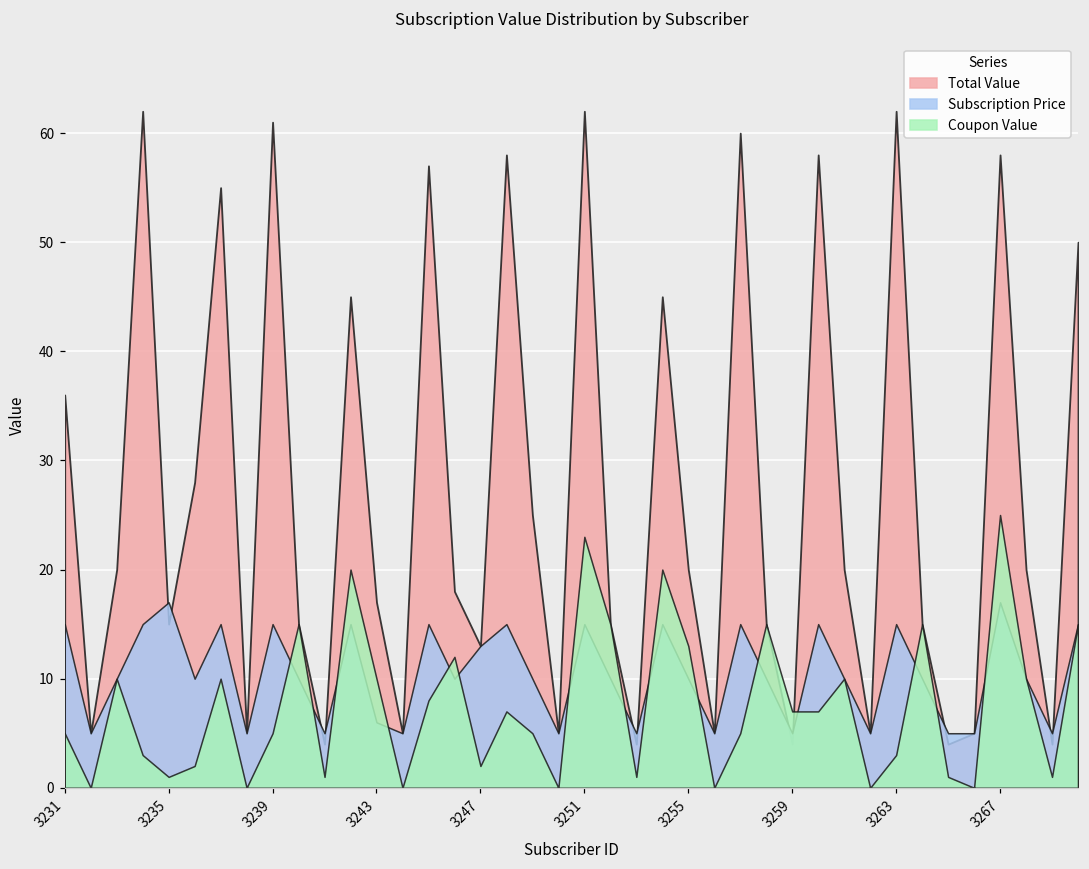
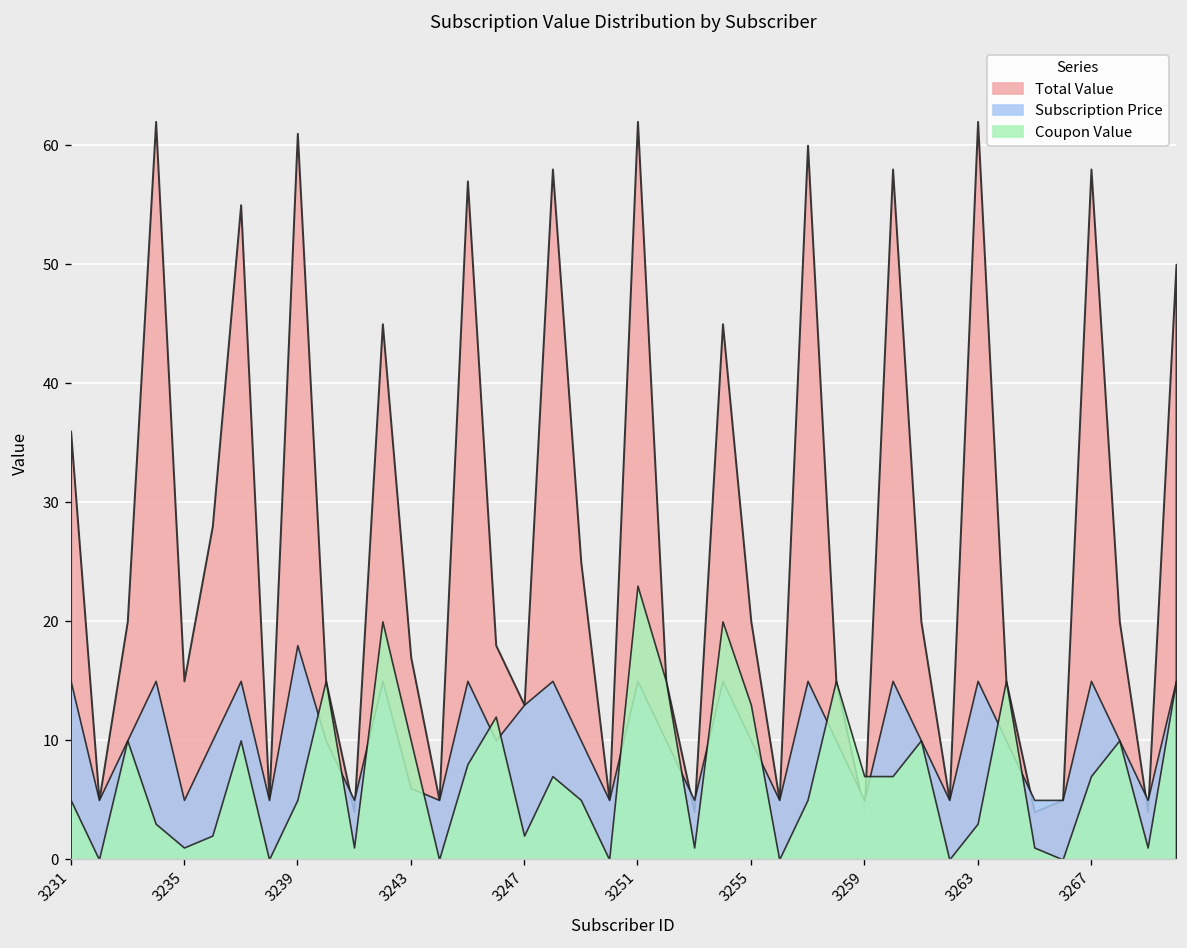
  {
    "Total Value": {
      "3231": 36,
      "3235": 15,
      "3239": 61,
      "3243": 17,
      "3251": 62,
      "3255": 20,
      "3259": 4,
      "3263": 62,
      "3267": 58
    },
    "Subscription Price": {
      "3231": 15,
-     "3235": 17,
-     "3239": 15,
+     "3235": 5,
+     "3239": 18,
      "3243": 6,
      "3251": 15,
      "3255": 10,
      "3259": 5,
      "3263": 15,
-     "3267": 17
+     "3267": 15
    },
    "Coupon Value": {
      "3231": 5,
      "3235": 1,
      "3239": 5,
      "3243": 10,
      "3247": 2,
      "3251": 23,
      "3255": 13,
      "3259": 7,
      "3263": 3,
-     "3267": 25
+     "3267": 7
    }
  }
